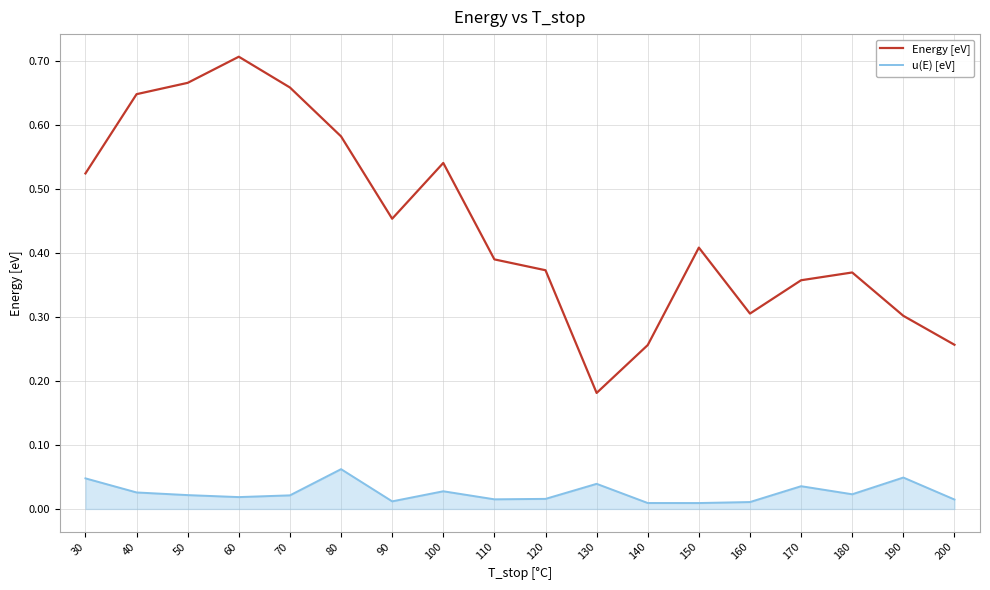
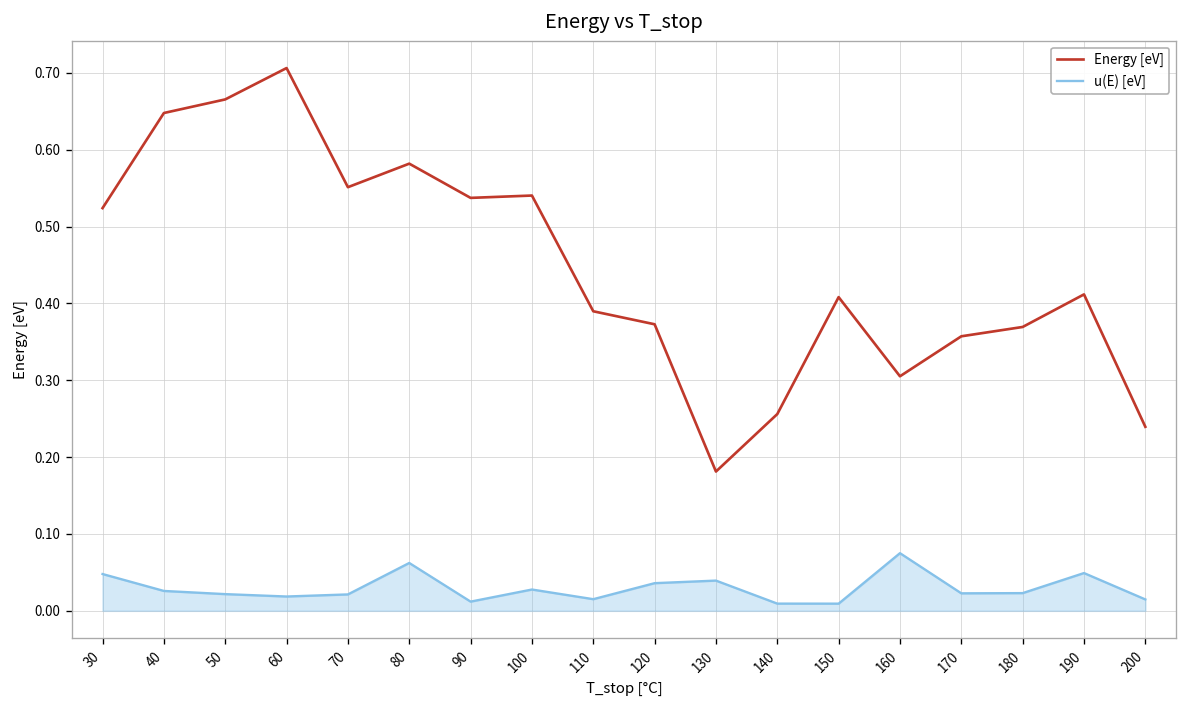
  {
    "Energy [eV]": {
      "30": 0.52,
      "40": 0.65,
      "50": 0.67,
      "60": 0.71,
-     "70": 0.66,
+     "70": 0.55,
      "80": 0.58,
-     "90": 0.45,
+     "90": 0.54,
      "100": 0.54,
      "110": 0.39,
      "120": 0.37,
      "130": 0.18,
      "140": 0.26,
      "150": 0.41,
      "160": 0.31,
      "170": 0.36,
      "180": 0.37,
-     "190": 0.30,
-     "200": 0.26
+     "190": 0.41,
+     "200": 0.24
    },
    "u(E) [eV]": {
      "30": 0.05,
      "40": 0.03,
      "50": 0.02,
      "60": 0.02,
      "70": 0.02,
      "80": 0.06,
      "90": 0.01,
      "100": 0.03,
      "110": 0.02,
-     "120": 0.02,
+     "120": 0.04,
      "130": 0.04,
      "140": 0.01,
      "150": 0.01,
-     "160": 0.01,
-     "170": 0.04,
+     "160": 0.07,
+     "170": 0.02,
      "180": 0.02,
      "190": 0.05,
      "200": 0.01
    }
  }
